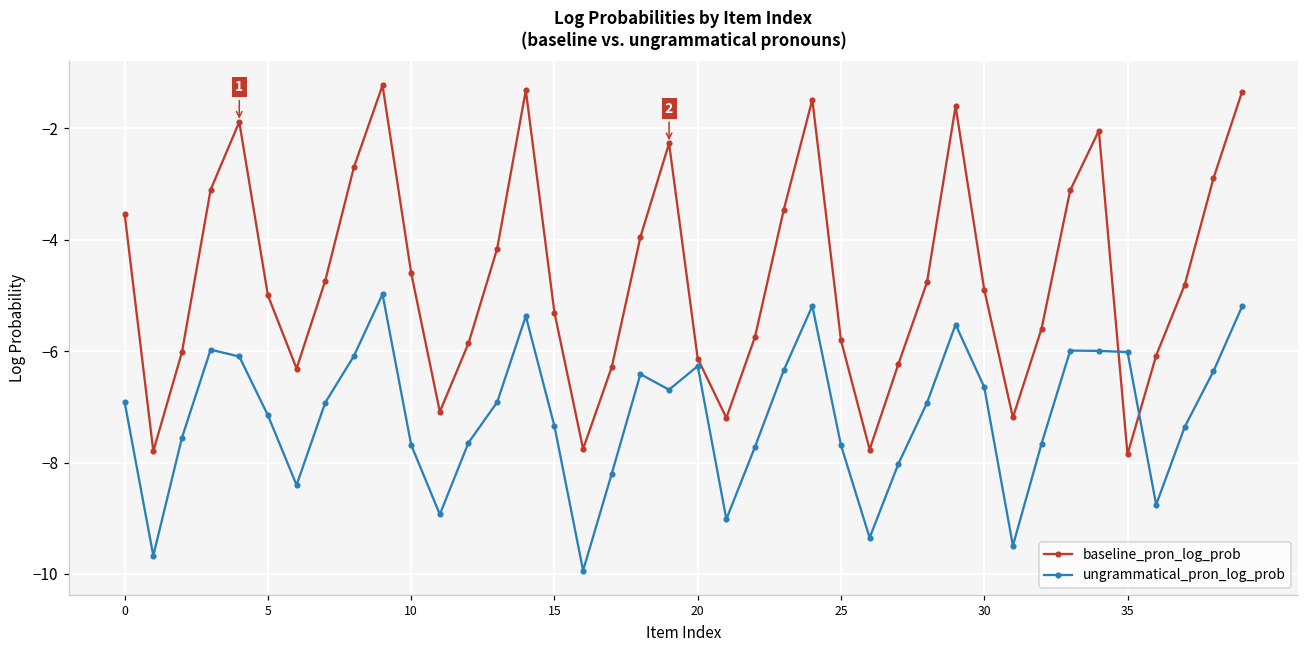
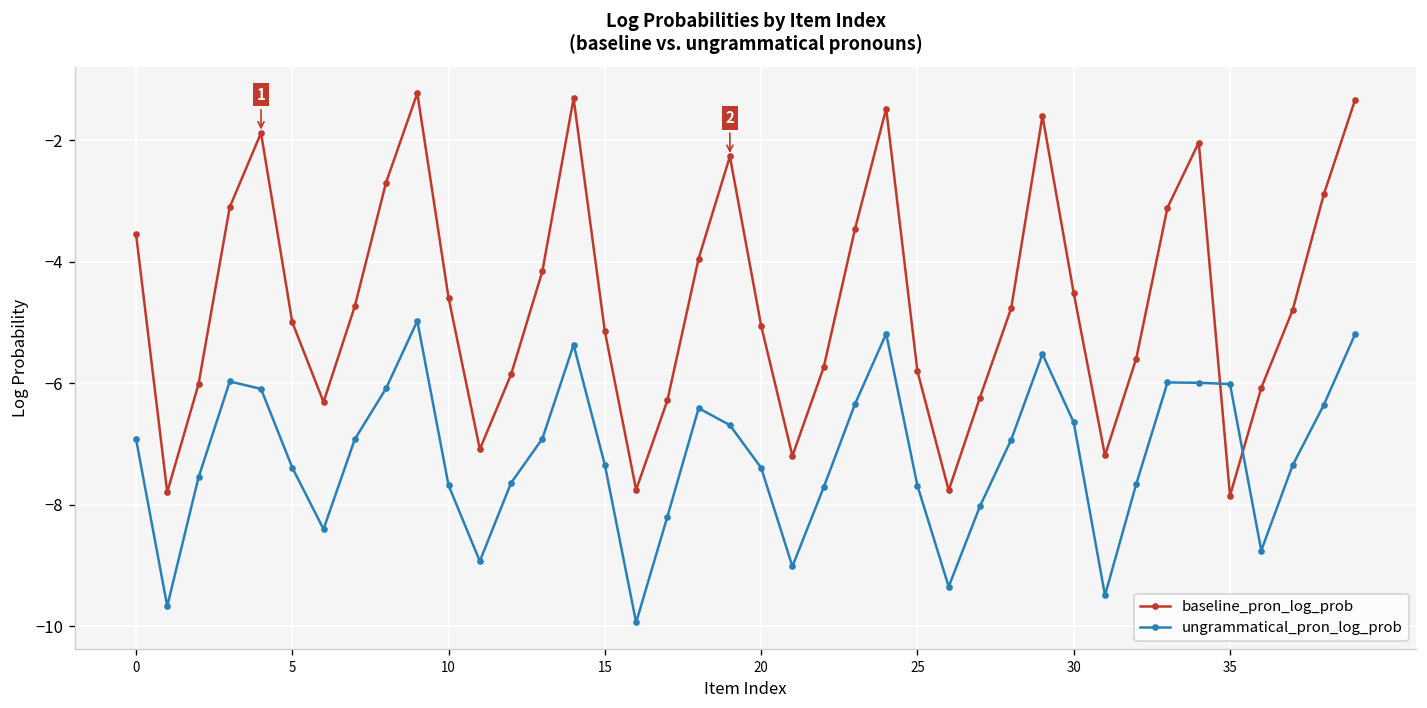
  {
    "baseline_pron_log_prob": {
      "0": -3.5,
      "5": -5.0,
      "10": -4.6,
-     "15": -5.3,
-     "20": -6.1,
+     "15": -5.1,
+     "20": -5.1,
      "25": -5.8,
-     "30": -4.9,
+     "30": -4.5,
      "35": -7.9
    },
    "ungrammatical_pron_log_prob": {
      "0": -6.9,
-     "5": -7.2,
+     "5": -7.4,
      "10": -7.7,
      "15": -7.3,
-     "20": -6.3,
+     "20": -7.4,
      "25": -7.7,
      "30": -6.6,
      "35": -6.0
    }
  }
